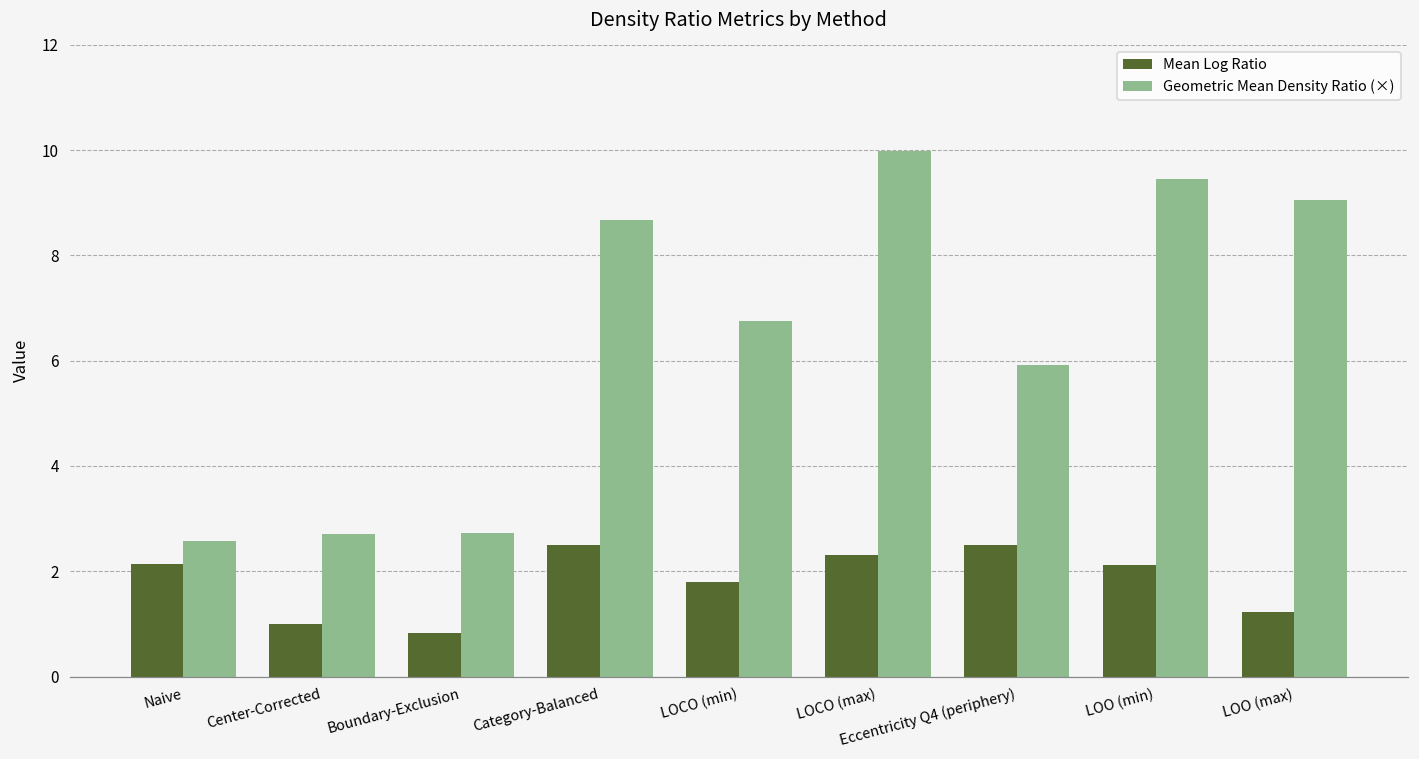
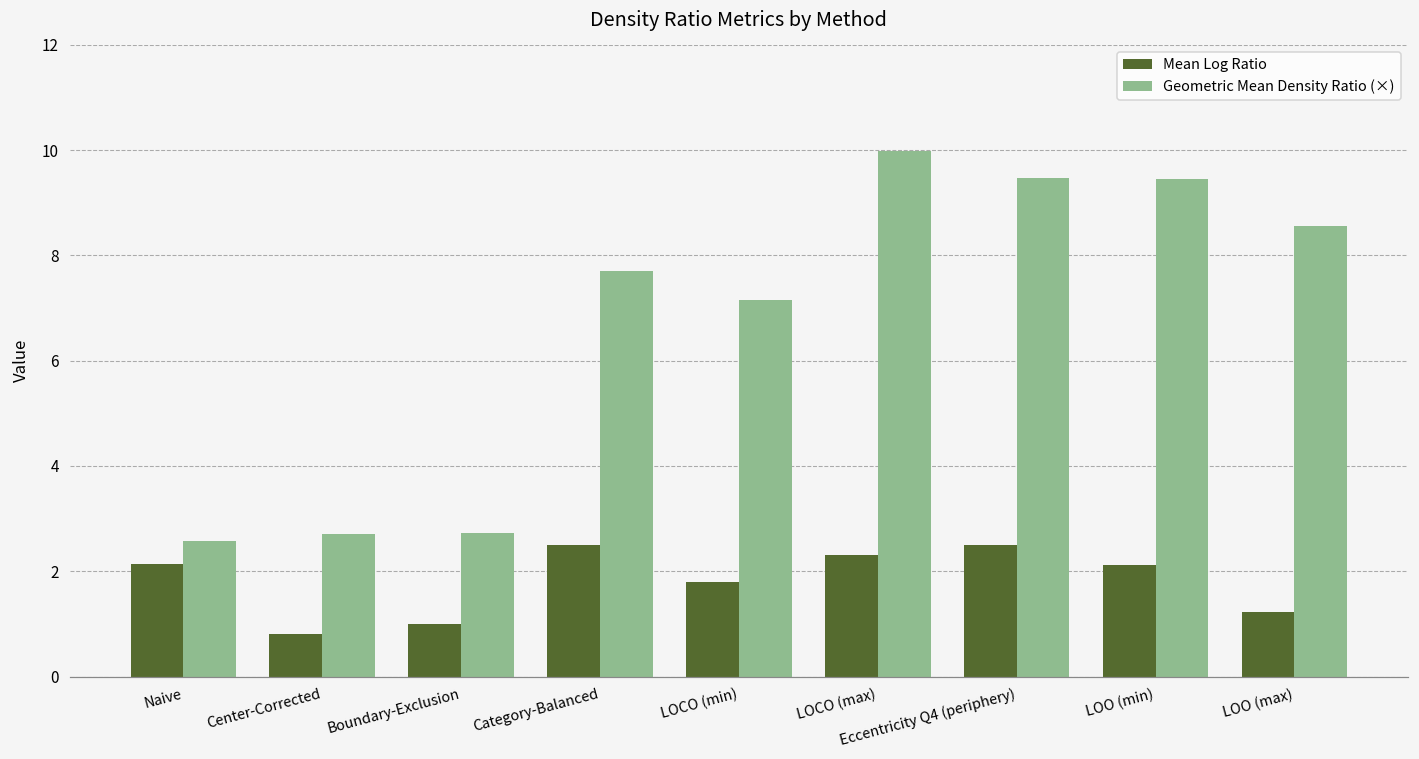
  {
    "Mean Log Ratio": {
      "Naive": 2.1,
-     "Center-Corrected": 1.0,
-     "Boundary-Exclusion": 0.8,
+     "Center-Corrected": 0.8,
+     "Boundary-Exclusion": 1.0,
      "Category-Balanced": 2.5,
      "LOCO (min)": 1.8,
      "LOCO (max)": 2.3,
      "Eccentricity Q4 (periphery)": 2.5,
      "LOO (min)": 2.1,
      "LOO (max)": 1.2
    },
    "Geometric Mean Density Ratio (×)": {
      "Naive": 2.6,
      "Center-Corrected": 2.7,
      "Boundary-Exclusion": 2.7,
-     "Category-Balanced": 8.7,
-     "LOCO (min)": 6.8,
+     "Category-Balanced": 7.7,
+     "LOCO (min)": 7.2,
      "LOCO (max)": 10.0,
-     "Eccentricity Q4 (periphery)": 5.9,
+     "Eccentricity Q4 (periphery)": 9.5,
      "LOO (min)": 9.4,
-     "LOO (max)": 9.1
+     "LOO (max)": 8.6
    }
  }
